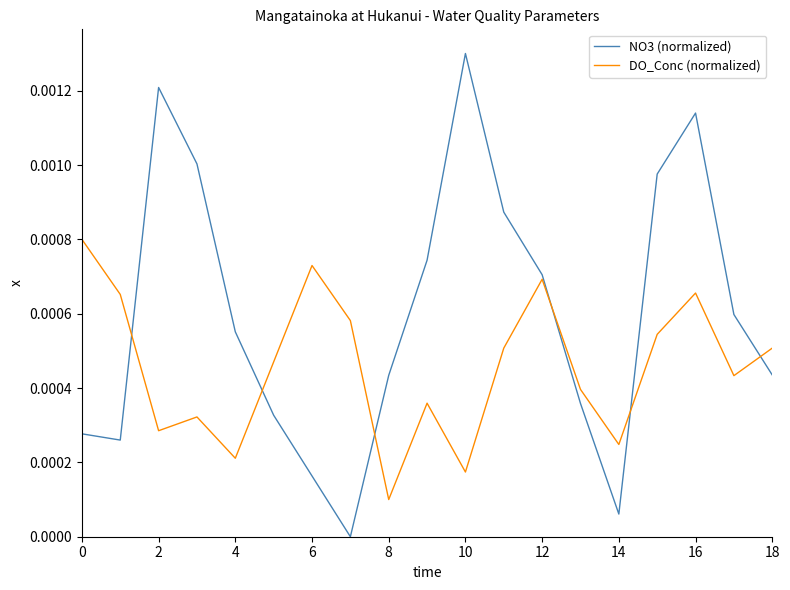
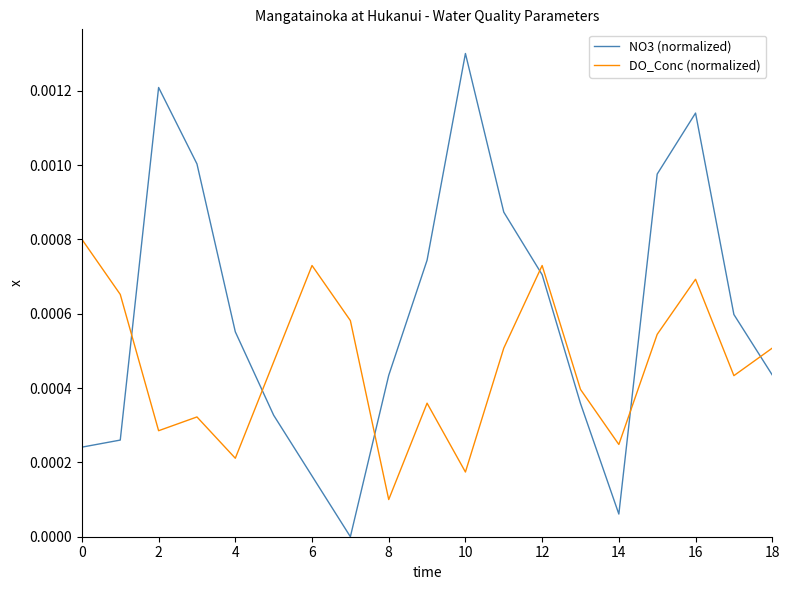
  {
    "NO3 (normalized)": {
-     "0": 0.00028,
+     "0": 0.00024,
      "2": 0.00121,
      "4": 0.00055,
      "6": 0.00016,
      "8": 0.00043,
      "10": 0.00130,
      "12": 0.00070,
      "14": 0.00006,
      "16": 0.00114,
      "18": 0.00044
    },
    "DO_Conc (normalized)": {
      "0": 0.00080,
      "2": 0.00029,
      "4": 0.00021,
      "6": 0.00073,
      "8": 0.00010,
      "10": 0.00017,
-     "12": 0.00069,
+     "12": 0.00073,
      "14": 0.00025,
-     "16": 0.00066,
+     "16": 0.00069,
      "18": 0.00051
    }
  }
